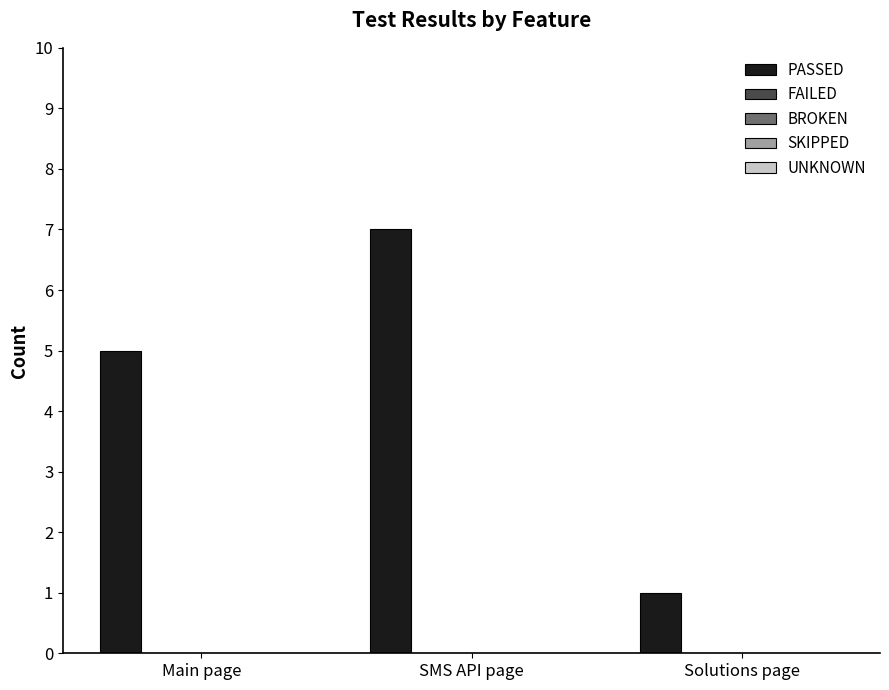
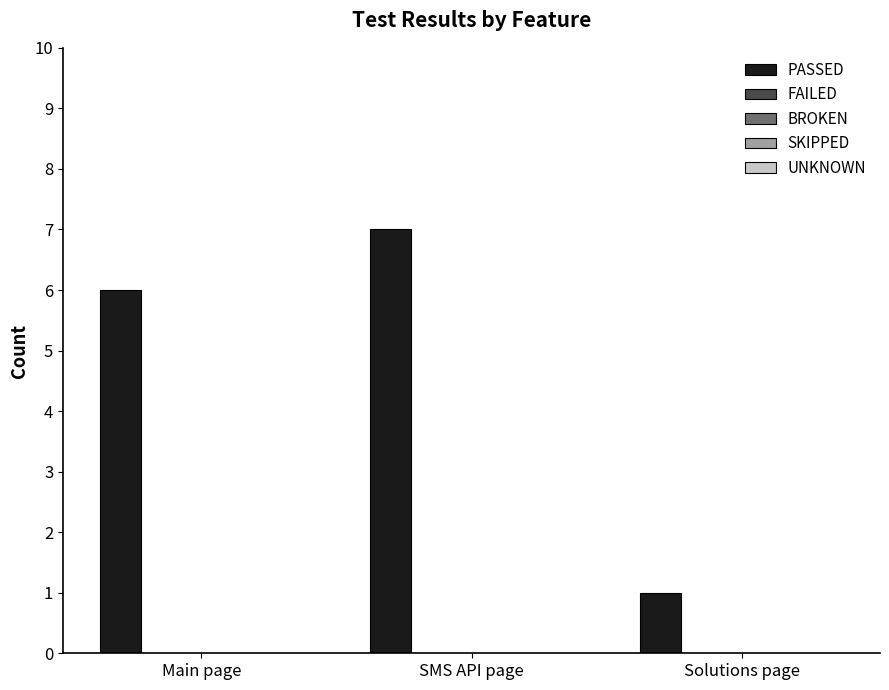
  {
    "PASSED": {
-     "Main page": 5,
+     "Main page": 6,
      "SMS API page": 7,
      "Solutions page": 1
    },
    "FAILED": {
      "Main page": 0,
      "SMS API page": 0,
      "Solutions page": 0
    },
    "BROKEN": {
      "Main page": 0,
      "SMS API page": 0,
      "Solutions page": 0
    },
    "SKIPPED": {
      "Main page": 0,
      "SMS API page": 0,
      "Solutions page": 0
    },
    "UNKNOWN": {
      "Main page": 0,
      "SMS API page": 0,
      "Solutions page": 0
    }
  }
